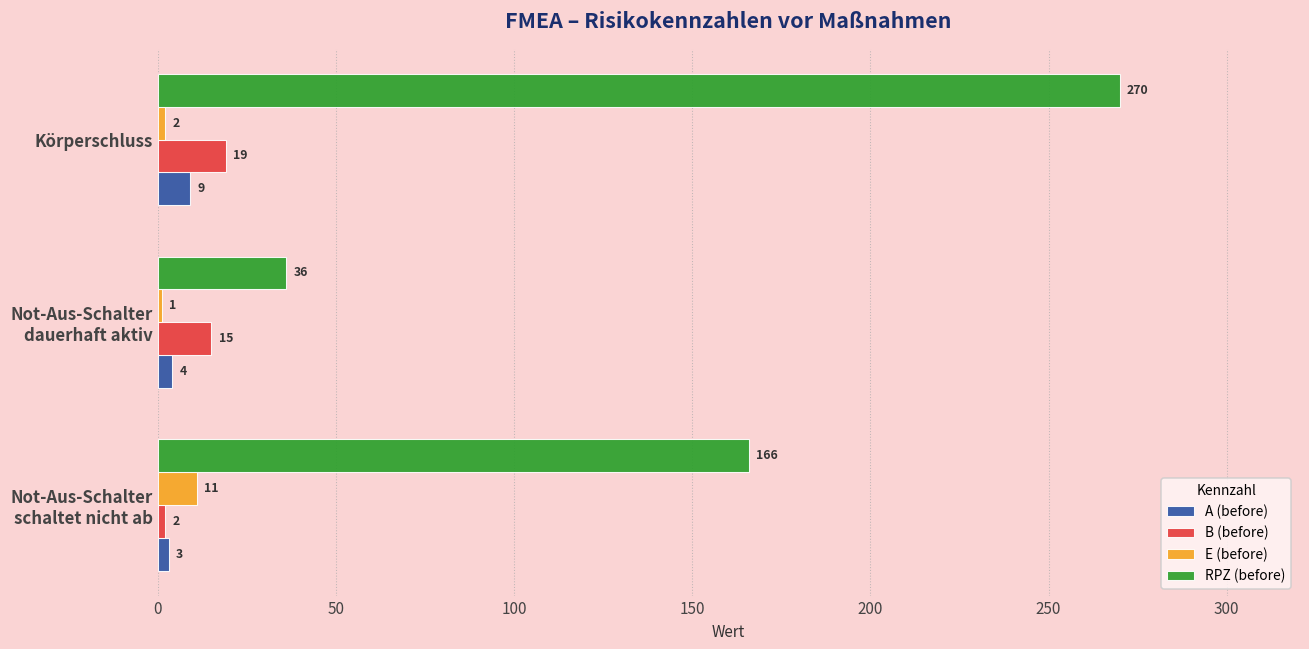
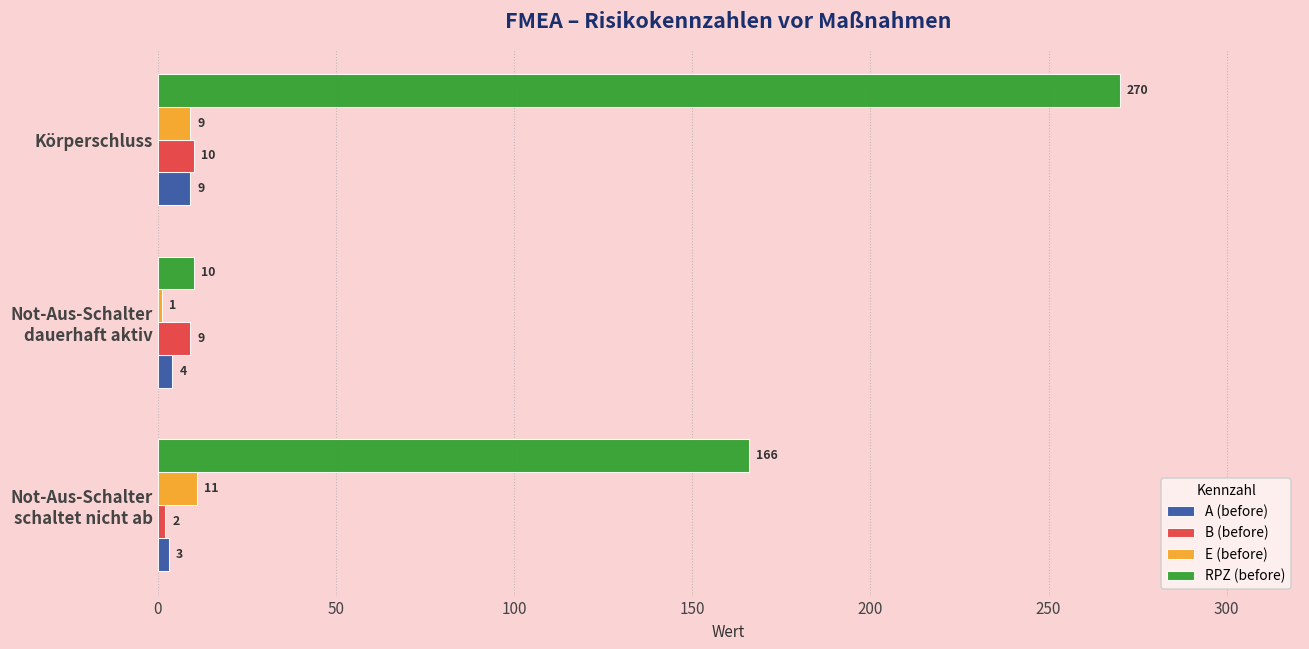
  {
    "A (before)": {
      "Körperschluss": 9,
      "Not-Aus-Schalter dauerhaft aktiv": 4,
      "Not-Aus-Schalter schaltet nicht ab": 3
    },
    "B (before)": {
-     "Körperschluss": 19,
-     "Not-Aus-Schalter dauerhaft aktiv": 15,
+     "Körperschluss": 10,
+     "Not-Aus-Schalter dauerhaft aktiv": 9,
      "Not-Aus-Schalter schaltet nicht ab": 2
    },
    "E (before)": {
-     "Körperschluss": 2,
+     "Körperschluss": 9,
      "Not-Aus-Schalter dauerhaft aktiv": 1,
      "Not-Aus-Schalter schaltet nicht ab": 11
    },
    "RPZ (before)": {
      "Körperschluss": 270,
-     "Not-Aus-Schalter dauerhaft aktiv": 36,
+     "Not-Aus-Schalter dauerhaft aktiv": 10,
      "Not-Aus-Schalter schaltet nicht ab": 166
    }
  }
